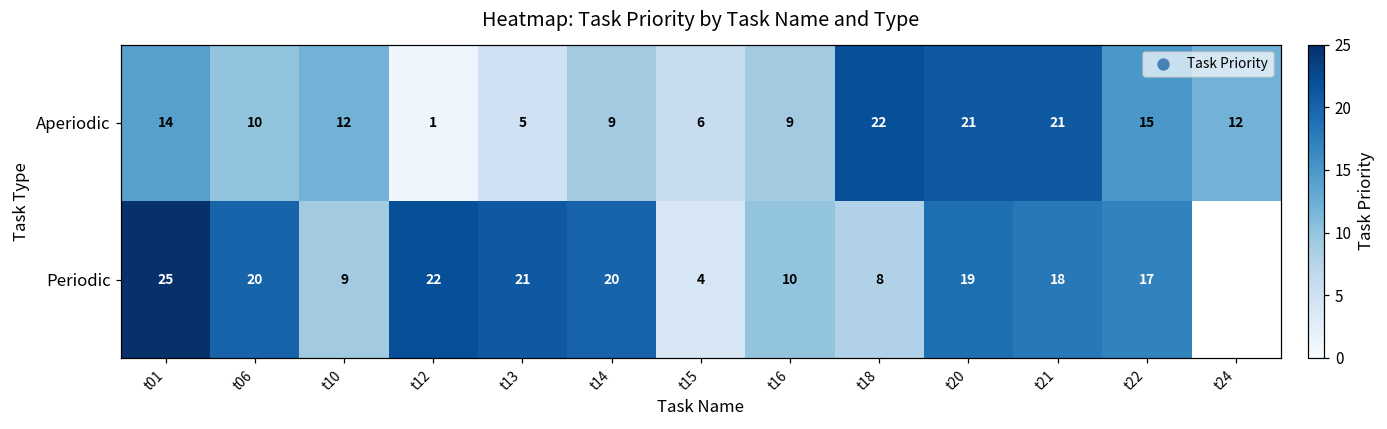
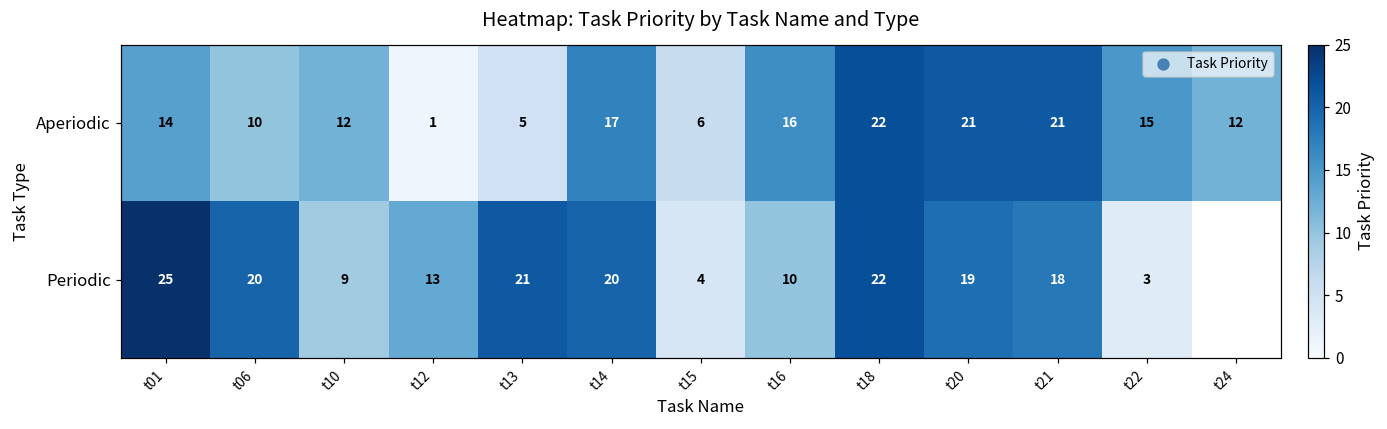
  {
    "Aperiodic": {
      "t01": 14,
      "t06": 10,
      "t10": 12,
      "t12": 1,
      "t13": 5,
-     "t14": 9,
+     "t14": 17,
      "t15": 6,
-     "t16": 9,
+     "t16": 16,
      "t18": 22,
      "t20": 21,
      "t21": 21,
      "t22": 15,
      "t24": 12
    },
    "Periodic": {
      "t01": 25,
      "t06": 20,
      "t10": 9,
-     "t12": 22,
+     "t12": 13,
      "t13": 21,
      "t14": 20,
      "t15": 4,
      "t16": 10,
-     "t18": 8,
+     "t18": 22,
      "t20": 19,
      "t21": 18,
-     "t22": 17
+     "t22": 3
    }
  }
